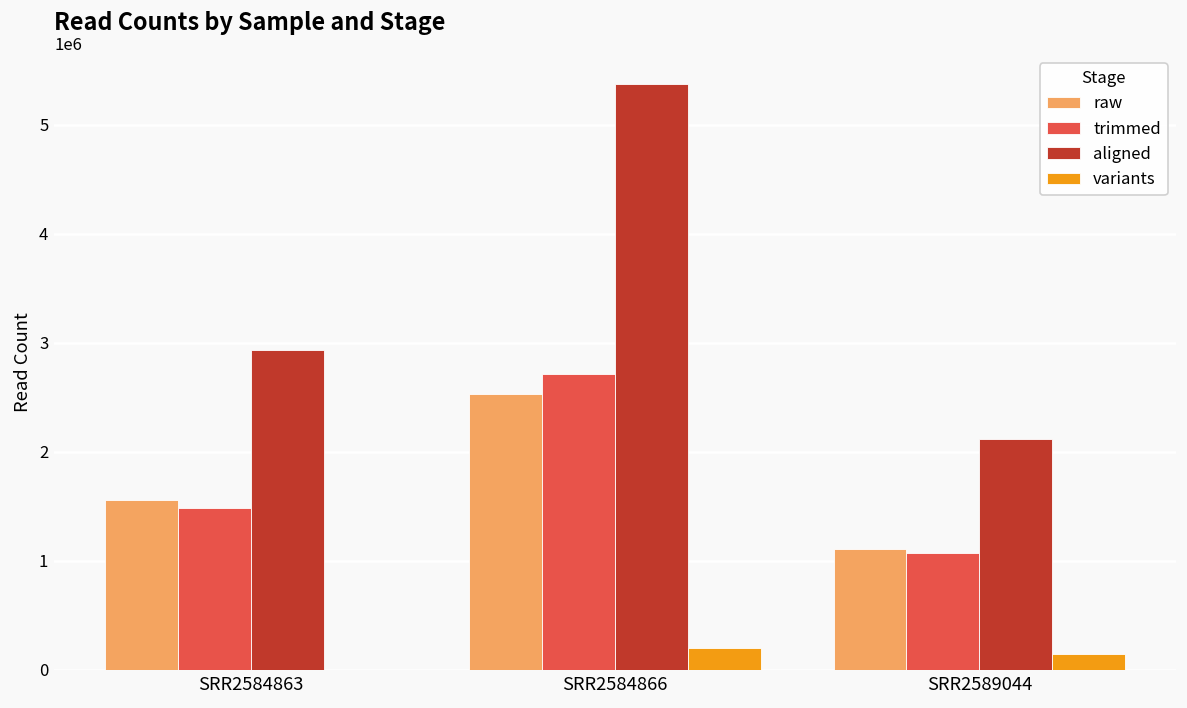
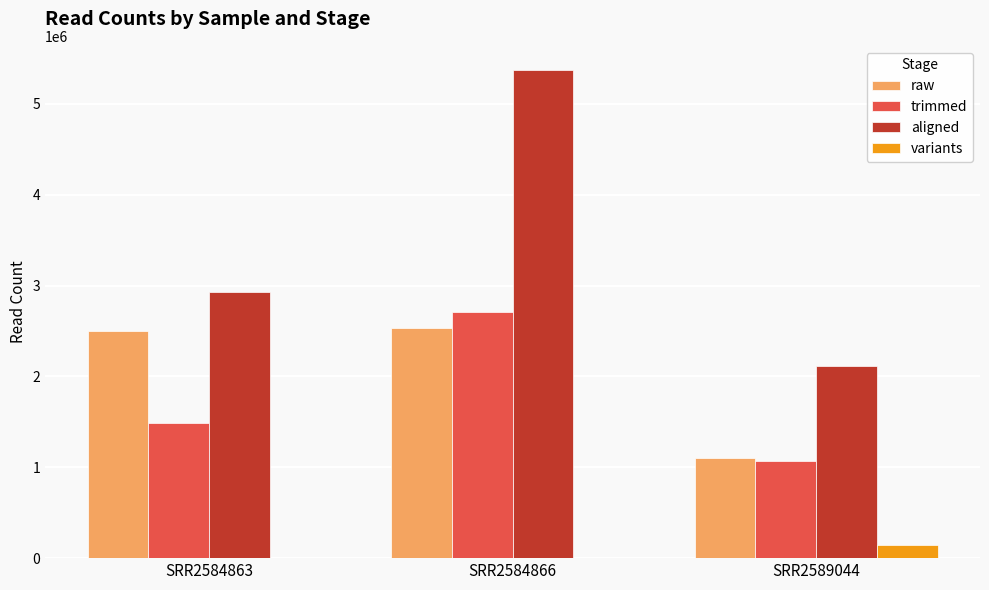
  {
    "raw": {
-     "SRR2584863": 1600000,
+     "SRR2584863": 2500000,
      "SRR2584866": 2500000,
      "SRR2589044": 1100000
    },
    "variants": {
-     "SRR2584866": 200000,
+     "SRR2584866": 0,
      "SRR2589044": 100000
    }
  }
